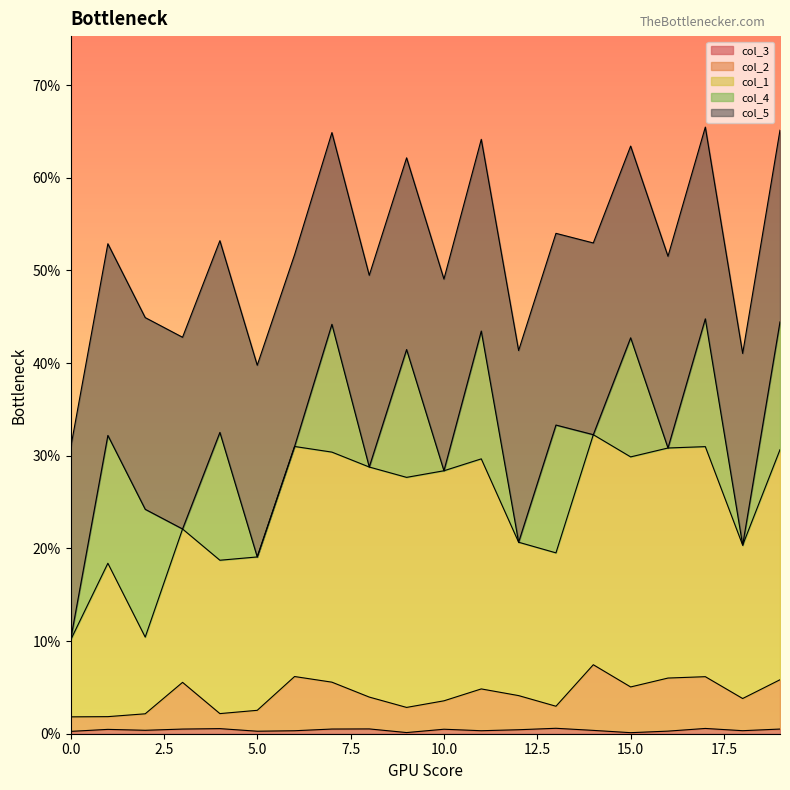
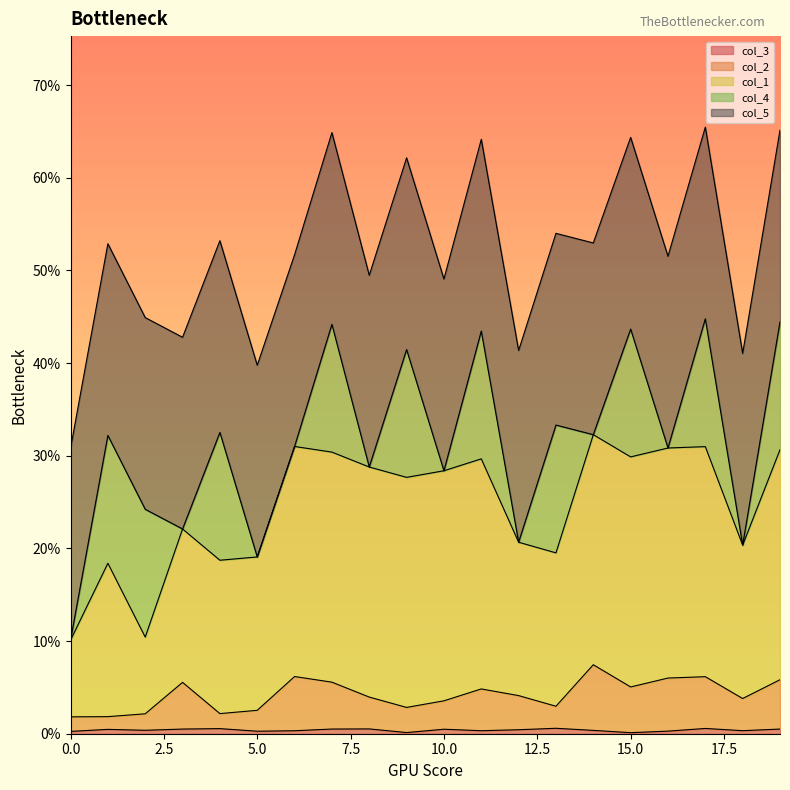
  {
    "col_4": {
-     "15.0": "13%"
+     "15.0": "14%"
    },
    "col_5": {
      "0.0": "21%",
      "5.0": "21%",
      "10.0": "21%",
      "15.0": "21%"
    }
  }
